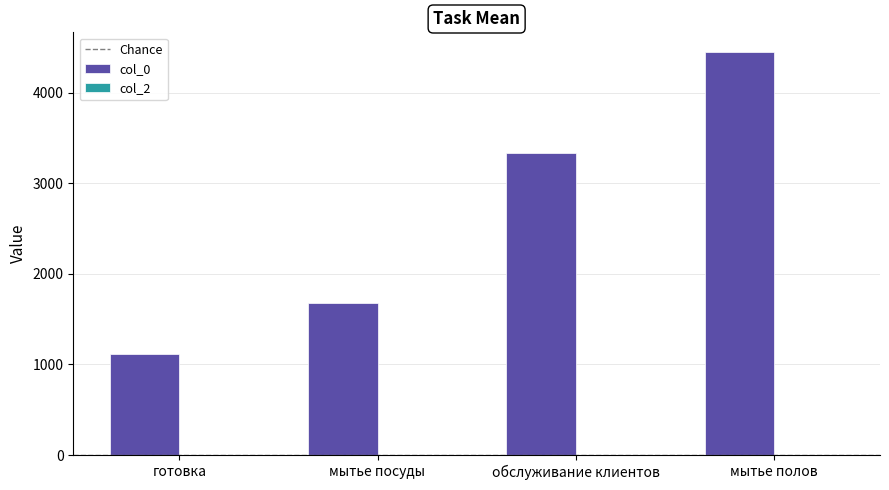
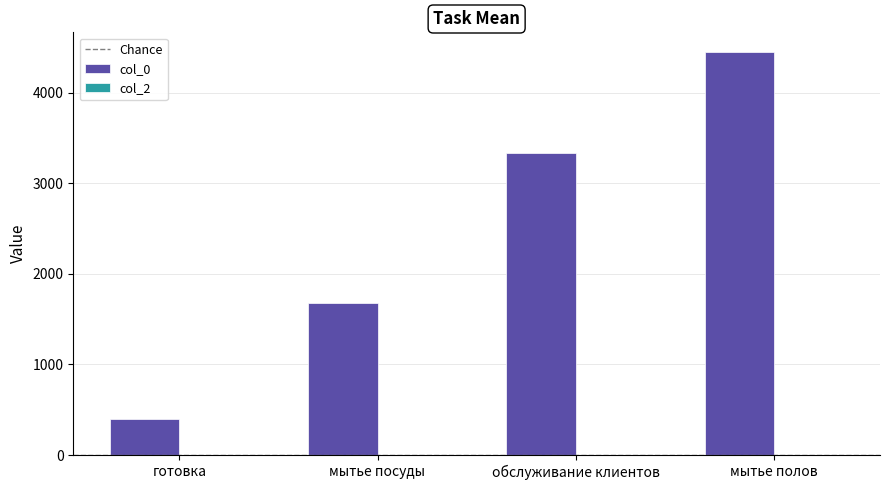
  {
    "col_0": {
-     "готовка": 1100,
+     "готовка": 400,
      "мытье посуды": 1700,
      "обслуживание клиентов": 3300,
      "мытье полов": 4400
    },
    "col_2": {
      "готовка": 0,
      "мытье посуды": 0,
      "обслуживание клиентов": 0,
      "мытье полов": 0
    }
  }
